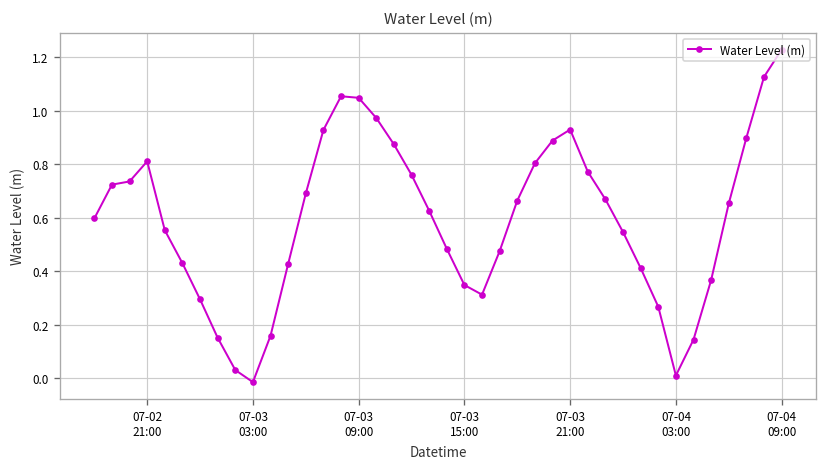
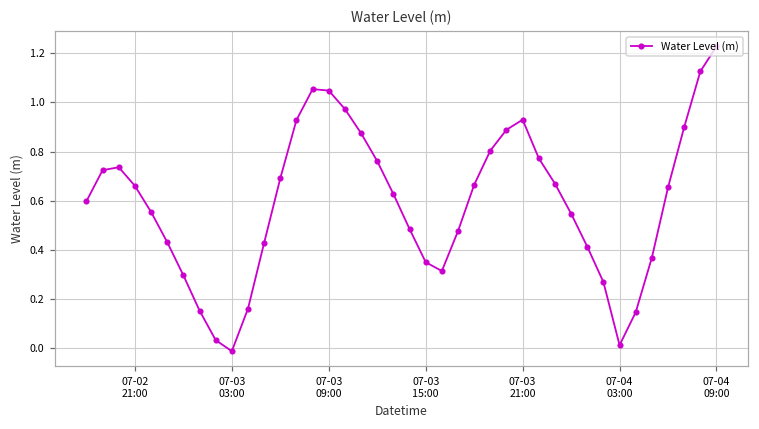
  {
-   "07-02 21:00": 0.81,
+   "07-02 21:00": 0.66,
    "07-03 03:00": -0.01,
    "07-03 09:00": 1.05,
    "07-03 15:00": 0.35,
    "07-03 21:00": 0.93,
    "07-04 03:00": 0.01
  }
